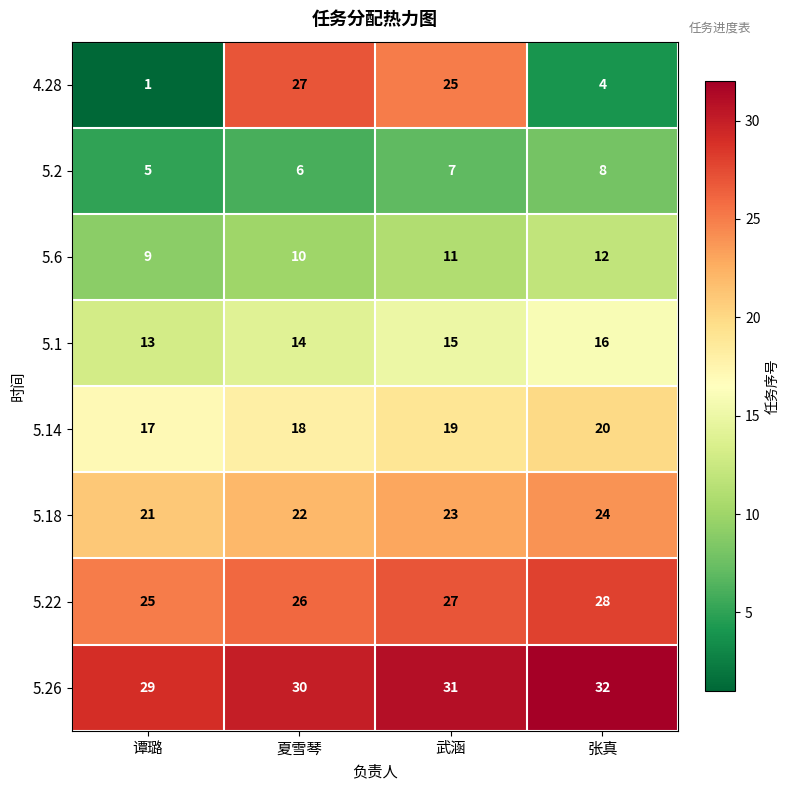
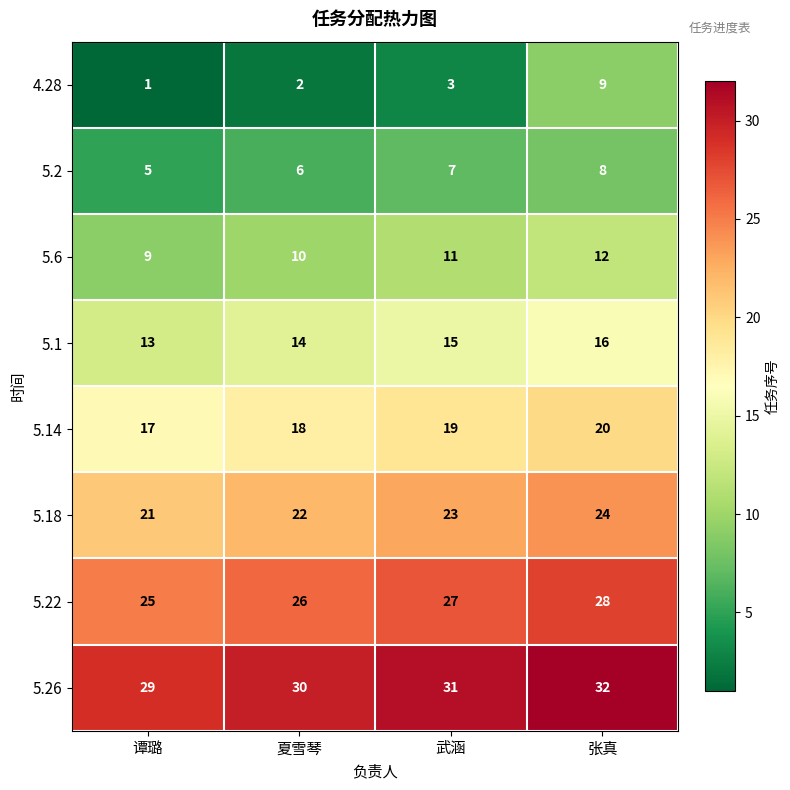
  {
    "4.28": {
      "谭璐": 1,
-     "夏雪琴": 27,
-     "武涵": 25,
-     "张真": 4
+     "夏雪琴": 2,
+     "武涵": 3,
+     "张真": 9
    },
    "5.2": {
      "谭璐": 5,
      "夏雪琴": 6,
      "武涵": 7,
      "张真": 8
    },
    "5.6": {
      "谭璐": 9,
      "夏雪琴": 10,
      "武涵": 11,
      "张真": 12
    },
    "5.1": {
      "谭璐": 13,
      "夏雪琴": 14,
      "武涵": 15,
      "张真": 16
    },
    "5.14": {
      "谭璐": 17,
      "夏雪琴": 18,
      "武涵": 19,
      "张真": 20
    },
    "5.18": {
      "谭璐": 21,
      "夏雪琴": 22,
      "武涵": 23,
      "张真": 24
    },
    "5.22": {
      "谭璐": 25,
      "夏雪琴": 26,
      "武涵": 27,
      "张真": 28
    },
    "5.26": {
      "谭璐": 29,
      "夏雪琴": 30,
      "武涵": 31,
      "张真": 32
    }
  }
